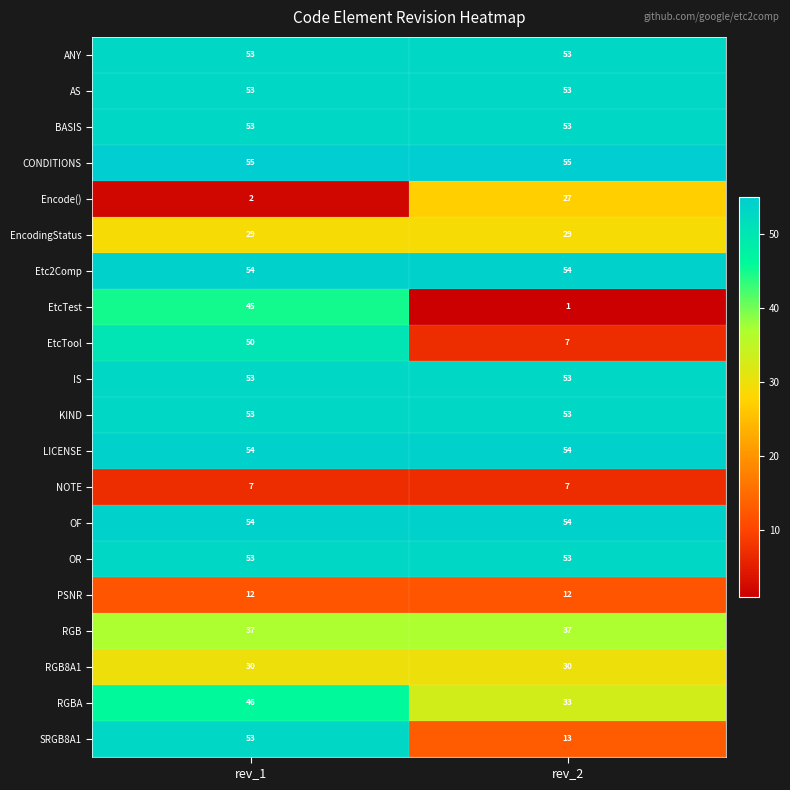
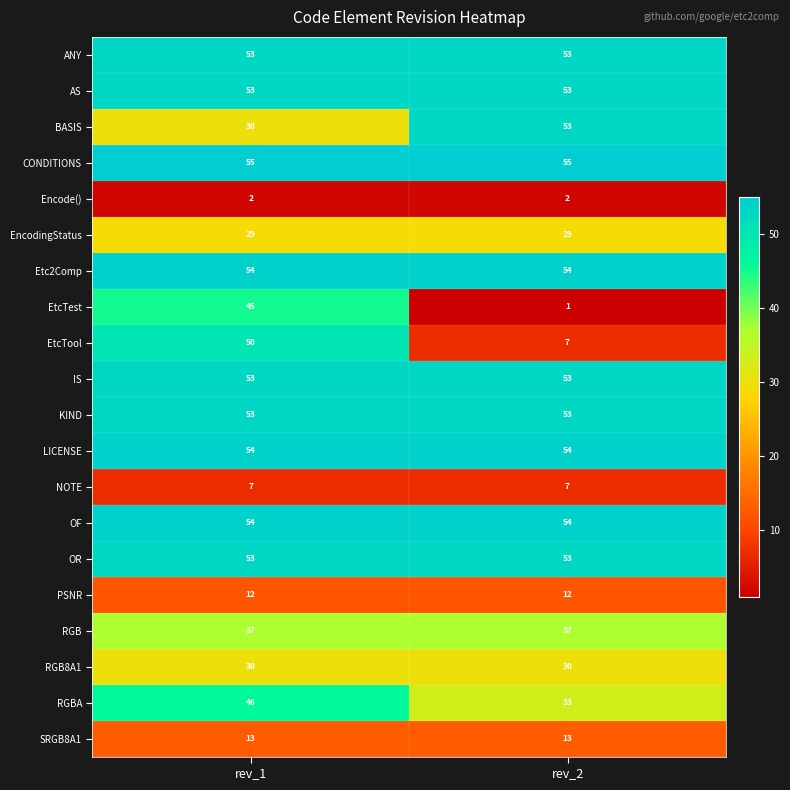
  {
    "ANY": {
      "rev_1": 53,
      "rev_2": 53
    },
    "AS": {
      "rev_1": 53,
      "rev_2": 53
    },
    "BASIS": {
-     "rev_1": 53,
+     "rev_1": 30,
      "rev_2": 53
    },
    "CONDITIONS": {
      "rev_1": 55,
      "rev_2": 55
    },
    "Encode()": {
      "rev_1": 2,
-     "rev_2": 27
+     "rev_2": 2
    },
    "EncodingStatus": {
      "rev_1": 29,
      "rev_2": 29
    },
    "Etc2Comp": {
      "rev_1": 54,
      "rev_2": 54
    },
    "EtcTest": {
      "rev_1": 45,
      "rev_2": 1
    },
    "EtcTool": {
      "rev_1": 50,
      "rev_2": 7
    },
    "IS": {
      "rev_1": 53,
      "rev_2": 53
    },
    "KIND": {
      "rev_1": 53,
      "rev_2": 53
    },
    "LICENSE": {
      "rev_1": 54,
      "rev_2": 54
    },
    "NOTE": {
      "rev_1": 7,
      "rev_2": 7
    },
    "OF": {
      "rev_1": 54,
      "rev_2": 54
    },
    "OR": {
      "rev_1": 53,
      "rev_2": 53
    },
    "PSNR": {
      "rev_1": 12,
      "rev_2": 12
    },
    "RGB": {
      "rev_1": 37,
      "rev_2": 37
    },
    "RGB8A1": {
      "rev_1": 30,
      "rev_2": 30
    },
    "RGBA": {
      "rev_1": 46,
      "rev_2": 33
    },
    "SRGB8A1": {
-     "rev_1": 53,
+     "rev_1": 13,
      "rev_2": 13
    }
  }
